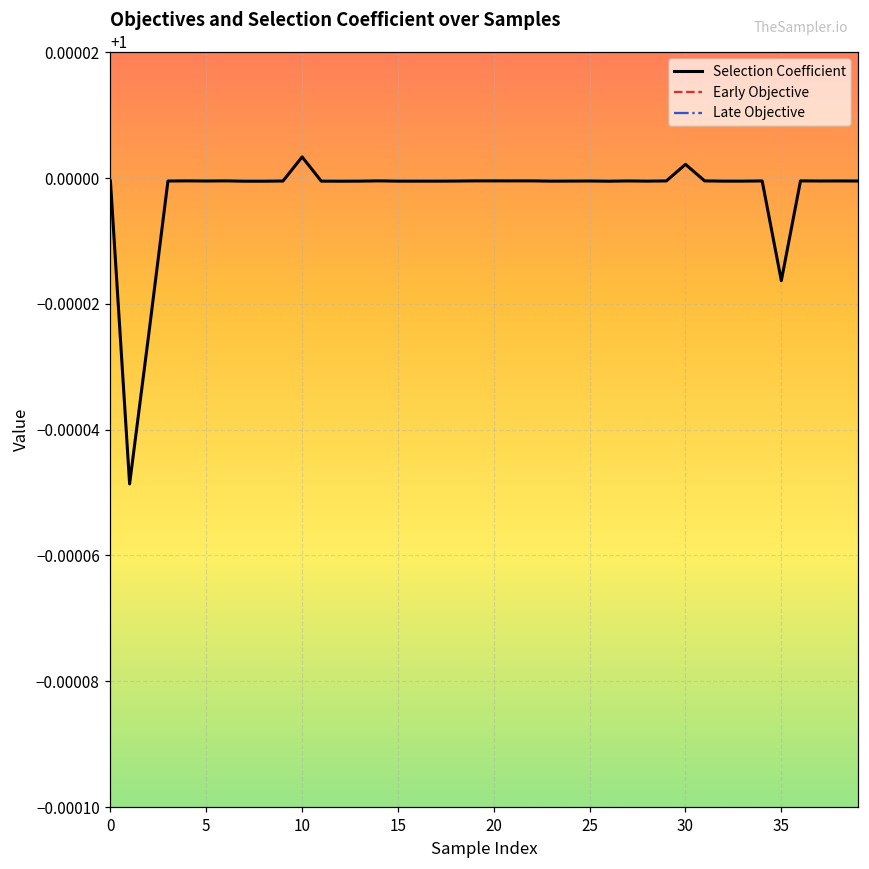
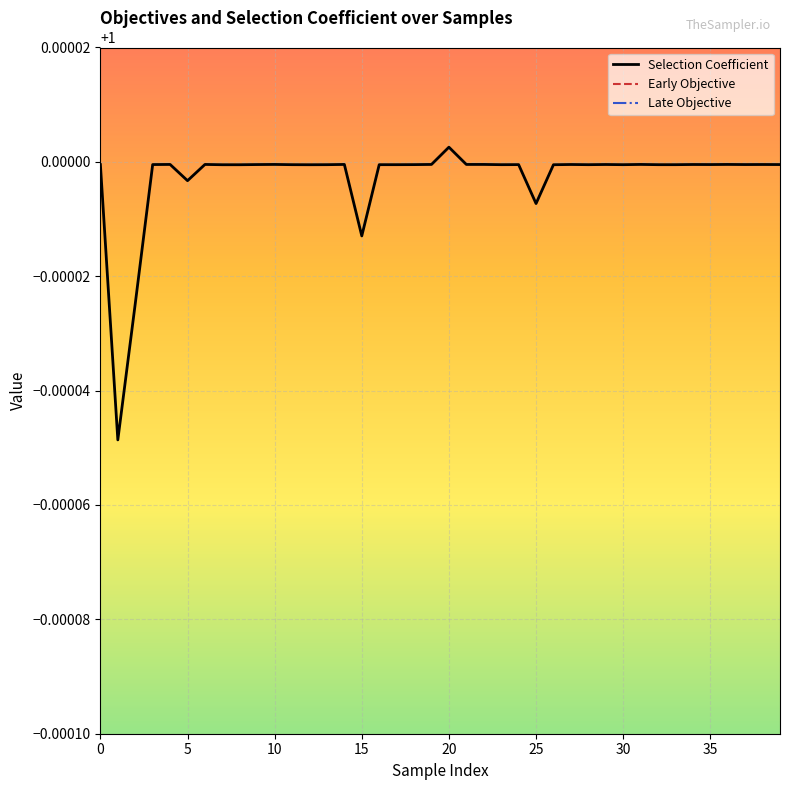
  {
    "Selection Coefficient": {
      "0": 1.000000,
-     "5": 1.000000,
-     "10": 1.000003,
-     "15": 1.000000,
-     "20": 1.000000,
-     "25": 1.000000,
-     "30": 1.000002,
-     "35": 0.999984
+     "5": 0.999997,
+     "10": 1.000000,
+     "15": 0.999987,
+     "20": 1.000003,
+     "25": 0.999993,
+     "30": 1.000000,
+     "35": 1.000000
    }
  }
